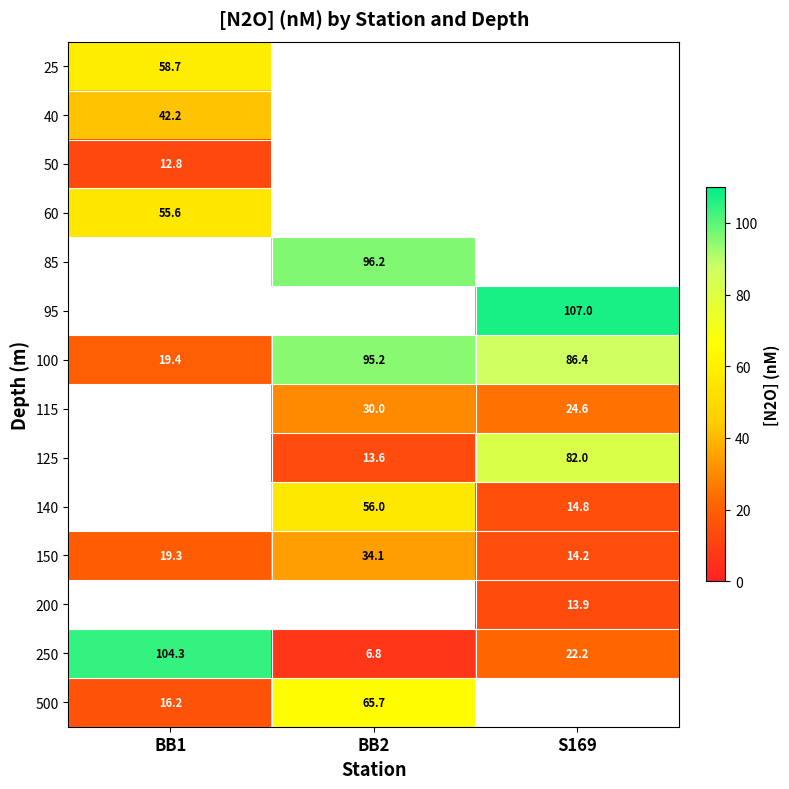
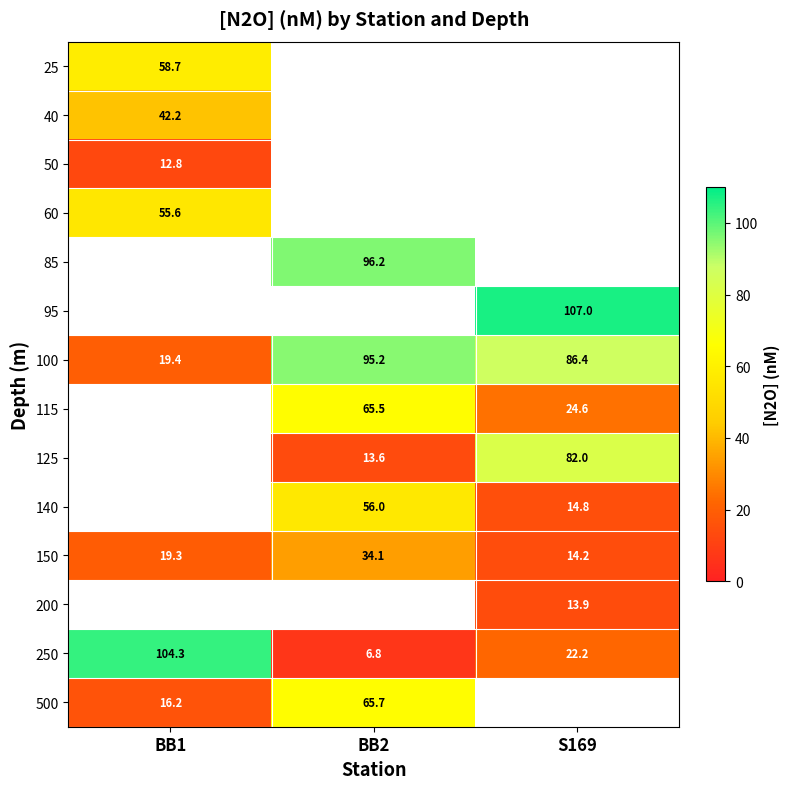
  {
    "25": {
      "BB1": 58.7
    },
    "40": {
      "BB1": 42.2
    },
    "50": {
      "BB1": 12.8
    },
    "60": {
      "BB1": 55.6
    },
    "85": {
      "BB2": 96.2
    },
    "95": {
      "S169": 107.0
    },
    "100": {
      "BB1": 19.4,
      "BB2": 95.2,
      "S169": 86.4
    },
    "115": {
-     "BB2": 30.0,
+     "BB2": 65.5,
      "S169": 24.6
    },
    "125": {
      "BB2": 13.6,
      "S169": 82.0
    },
    "140": {
      "BB2": 56.0,
      "S169": 14.8
    },
    "150": {
      "BB1": 19.3,
      "BB2": 34.1,
      "S169": 14.2
    },
    "200": {
      "S169": 13.9
    },
    "250": {
      "BB1": 104.3,
      "BB2": 6.8,
      "S169": 22.2
    },
    "500": {
      "BB1": 16.2,
      "BB2": 65.7
    }
  }
